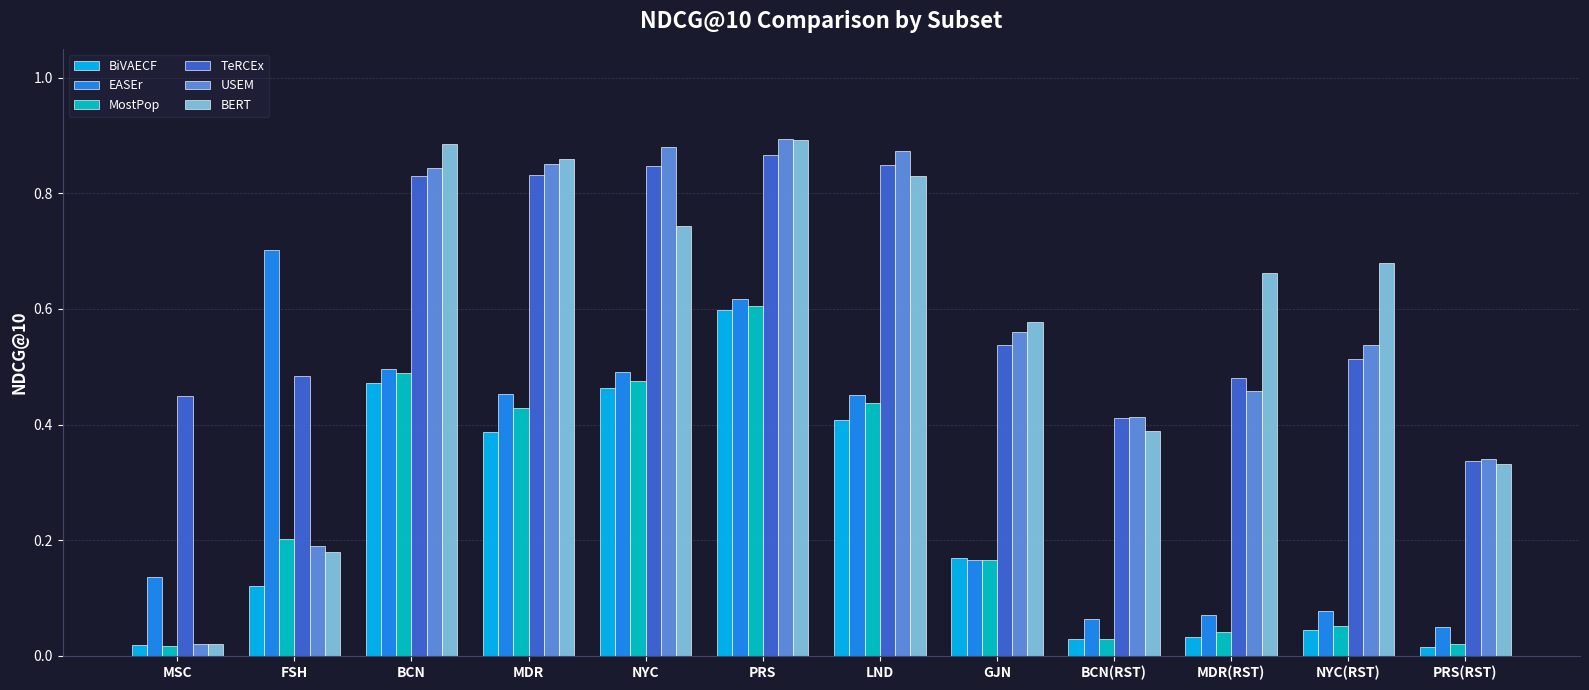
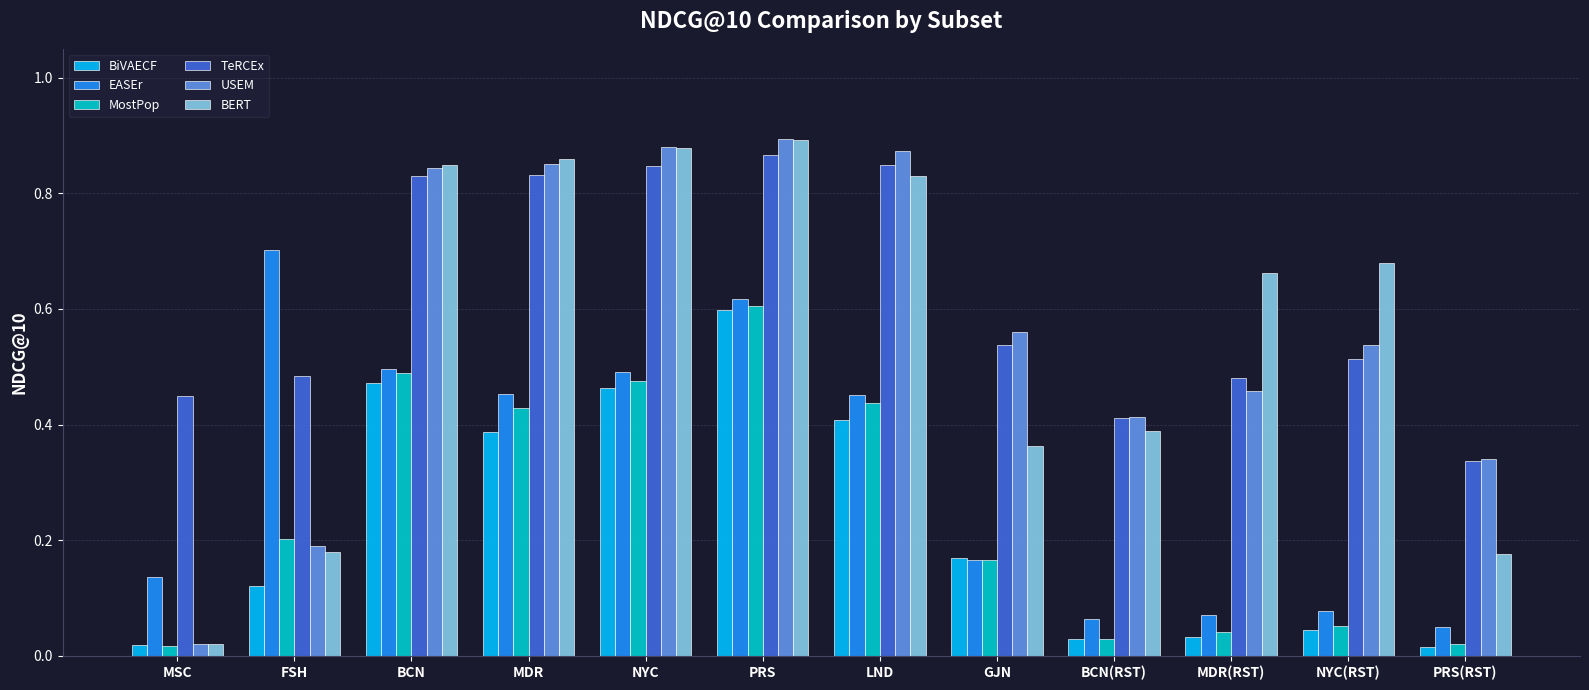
  {
    "BERT": {
      "MSC": 0.02,
      "FSH": 0.18,
-     "BCN": 0.89,
+     "BCN": 0.85,
      "MDR": 0.86,
-     "NYC": 0.74,
+     "NYC": 0.88,
      "PRS": 0.89,
      "LND": 0.83,
-     "GJN": 0.58,
+     "GJN": 0.36,
      "BCN(RST)": 0.39,
      "MDR(RST)": 0.66,
      "NYC(RST)": 0.68,
-     "PRS(RST)": 0.33
+     "PRS(RST)": 0.18
    }
  }
